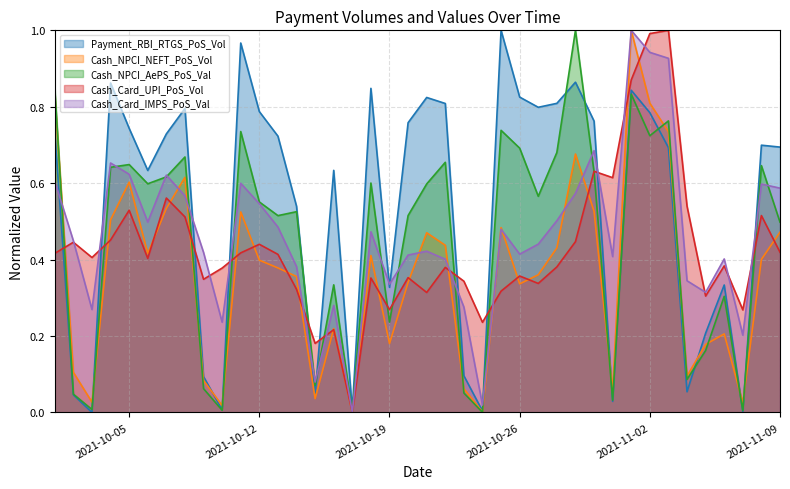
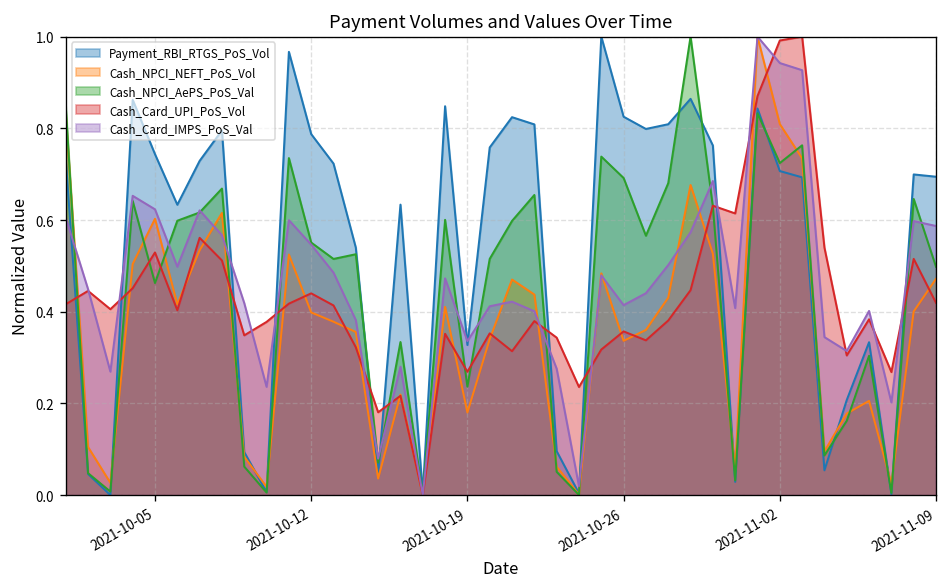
  {
    "Payment_RBI_RTGS_PoS_Vol": {
      "2021-10-05": 0.74,
      "2021-10-12": 0.79,
      "2021-10-19": 0.33,
      "2021-10-26": 0.83,
-     "2021-11-02": 0.78,
+     "2021-11-02": 0.71,
      "2021-11-09": 0.69
    },
    "Cash_NPCI_AePS_PoS_Val": {
-     "2021-10-05": 0.65,
+     "2021-10-05": 0.46,
      "2021-10-19": 0.24,
      "2021-10-26": 0.69,
      "2021-11-02": 0.72,
      "2021-11-09": 0.50
    },
    "Cash_Card_IMPS_PoS_Val": {
      "2021-10-05": 0.62,
      "2021-10-19": 0.34,
      "2021-10-26": 0.41,
      "2021-11-02": 0.94,
      "2021-11-09": 0.59
    }
  }
